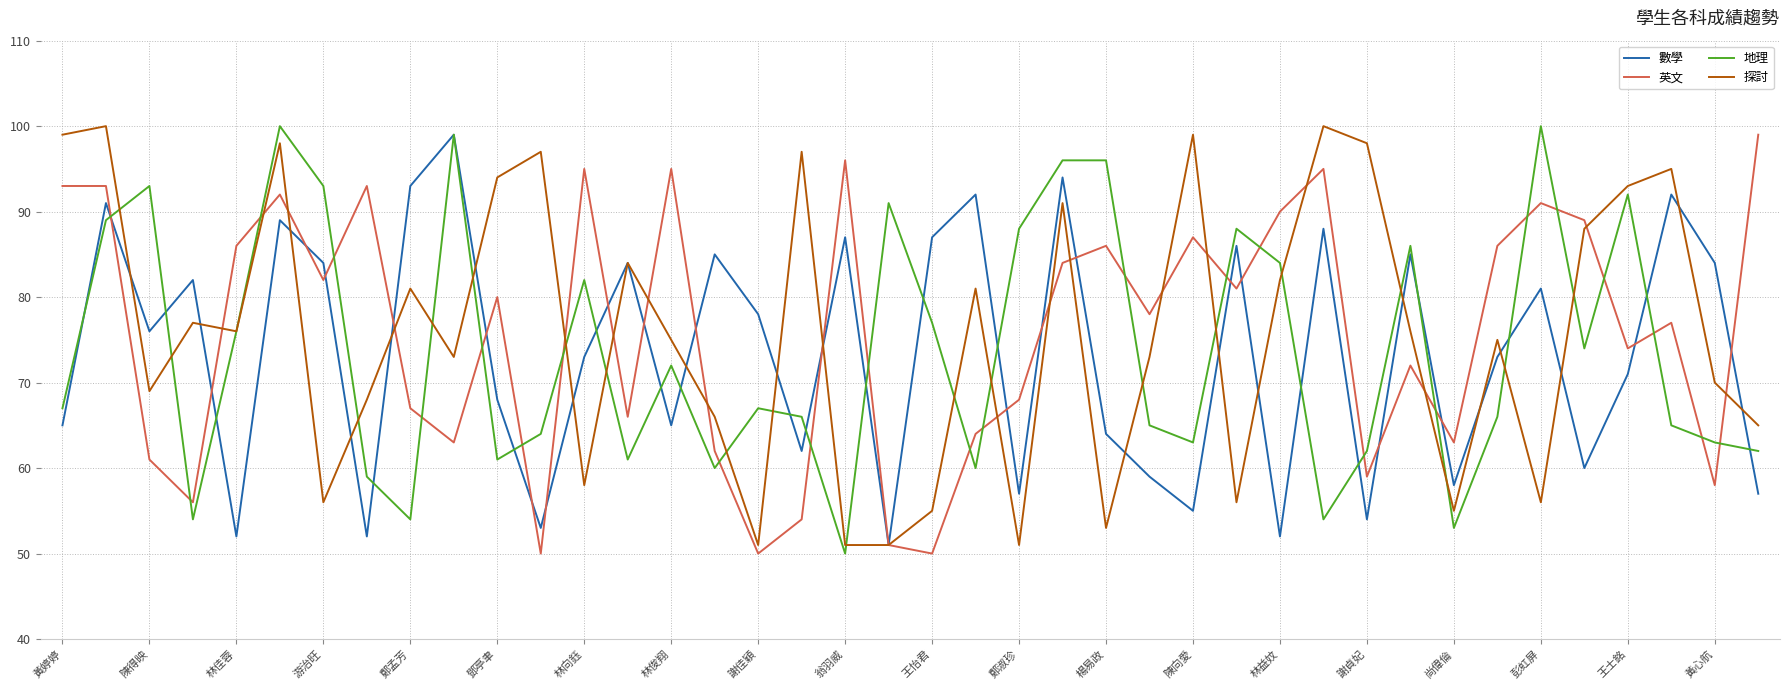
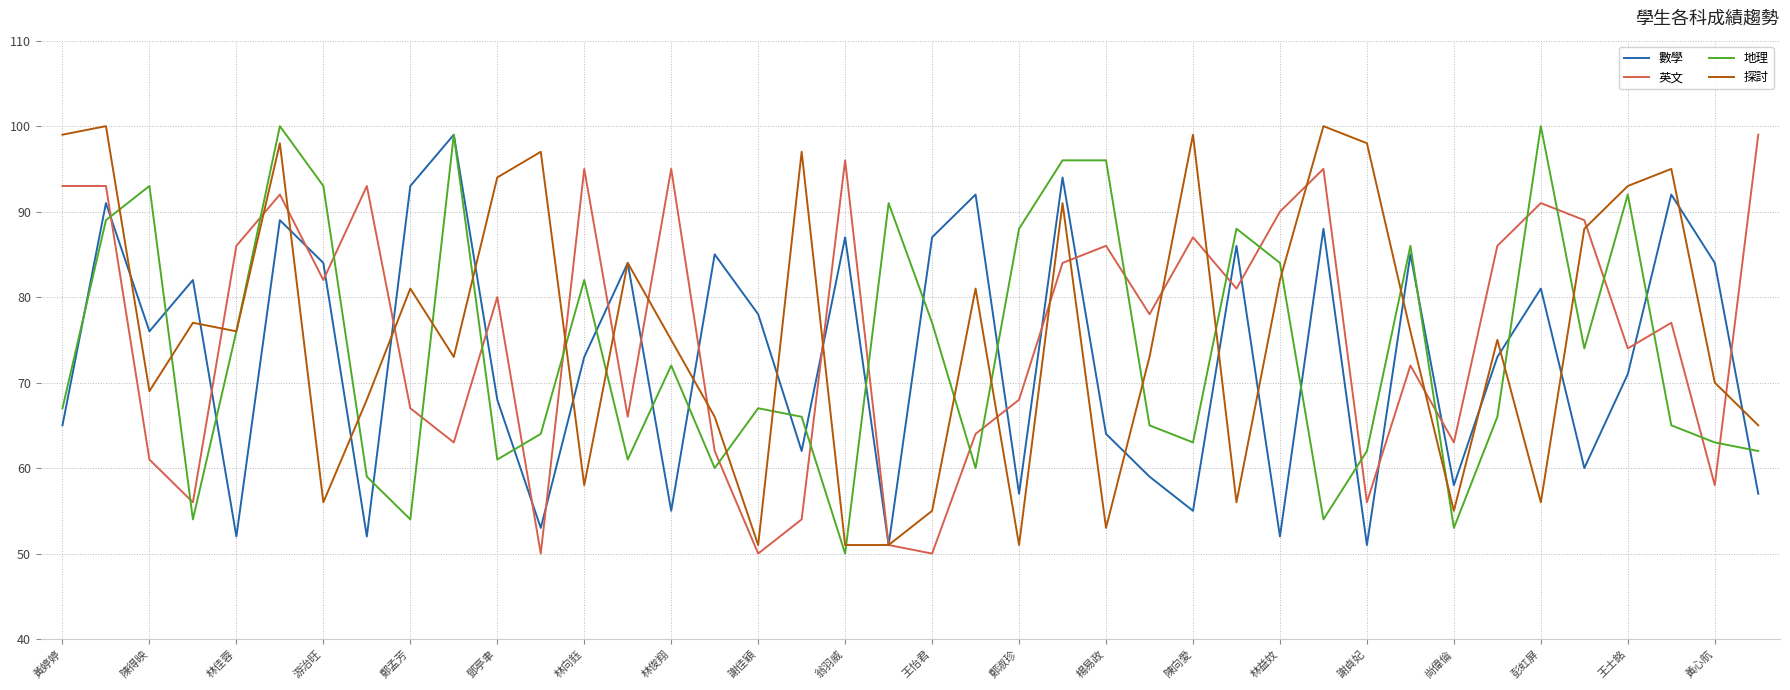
  {
    "數學": {
      "黃婷婷": 65,
      "陳得映": 76,
      "林佳蓉": 52,
      "游治旺": 84,
      "鄭孟芳": 93,
      "鄧亭聿": 68,
      "林向鈺": 73,
-     "林俊翔": 65,
+     "林俊翔": 55,
      "謝佳穎": 78,
      "翁羽威": 87,
      "王怡君": 87,
      "鄭淑珍": 57,
      "楊易政": 64,
      "陳向愛": 55,
      "林益妏": 52,
-     "謝貞妃": 54,
+     "謝貞妃": 51,
      "尚偉倫": 58,
      "彭虹屏": 81,
      "王士銘": 71,
      "黃心航": 84
    },
    "英文": {
      "黃婷婷": 93,
      "陳得映": 61,
      "林佳蓉": 86,
      "游治旺": 82,
      "鄭孟芳": 67,
      "鄧亭聿": 80,
      "林向鈺": 95,
      "林俊翔": 95,
      "謝佳穎": 50,
      "翁羽威": 96,
      "王怡君": 50,
      "鄭淑珍": 68,
      "楊易政": 86,
      "陳向愛": 87,
      "林益妏": 90,
-     "謝貞妃": 59,
+     "謝貞妃": 56,
      "尚偉倫": 63,
      "彭虹屏": 91,
      "王士銘": 74,
      "黃心航": 58
    },
    "地理": {
      "黃婷婷": 67,
      "陳得映": 93,
      "游治旺": 93,
      "鄭孟芳": 54,
      "鄧亭聿": 61,
      "林向鈺": 82,
      "林俊翔": 72,
      "謝佳穎": 67,
      "翁羽威": 50,
      "王怡君": 77,
      "鄭淑珍": 88,
      "楊易政": 96,
      "陳向愛": 63,
      "林益妏": 84,
      "謝貞妃": 62,
      "尚偉倫": 53,
      "彭虹屏": 100,
      "王士銘": 92,
      "黃心航": 63
    },
    "探討": {
      "黃婷婷": 99,
      "陳得映": 69,
      "游治旺": 56,
      "鄭孟芳": 81,
      "鄧亭聿": 94,
      "林向鈺": 58,
      "林俊翔": 75,
      "謝佳穎": 51,
      "翁羽威": 51,
      "王怡君": 55,
      "鄭淑珍": 51,
      "楊易政": 53,
      "陳向愛": 99,
      "林益妏": 82,
      "謝貞妃": 98,
      "尚偉倫": 55,
      "彭虹屏": 56,
      "王士銘": 93,
      "黃心航": 70
    }
  }
